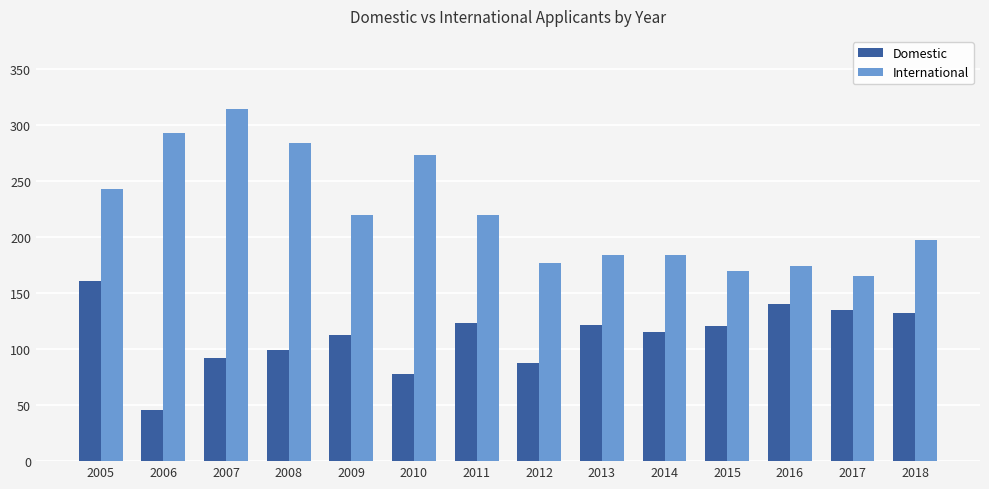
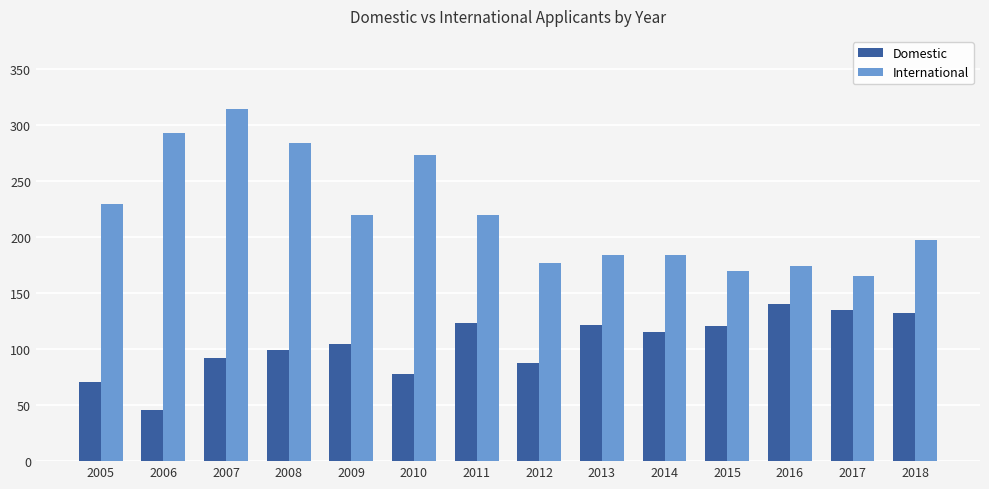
  {
    "Domestic": {
-     "2005": 161,
+     "2005": 71,
      "2006": 46,
      "2007": 92,
      "2008": 99,
-     "2009": 113,
+     "2009": 105,
      "2010": 78,
      "2011": 123,
      "2012": 88,
      "2013": 122,
      "2014": 115,
      "2015": 121,
      "2016": 140,
      "2017": 135,
      "2018": 132
    },
    "International": {
-     "2005": 243,
+     "2005": 230,
      "2006": 293,
      "2007": 315,
      "2008": 284,
      "2009": 220,
      "2010": 274,
      "2011": 220,
      "2012": 177,
      "2013": 184,
      "2014": 184,
      "2015": 170,
      "2016": 174,
      "2017": 165,
      "2018": 198
    }
  }
